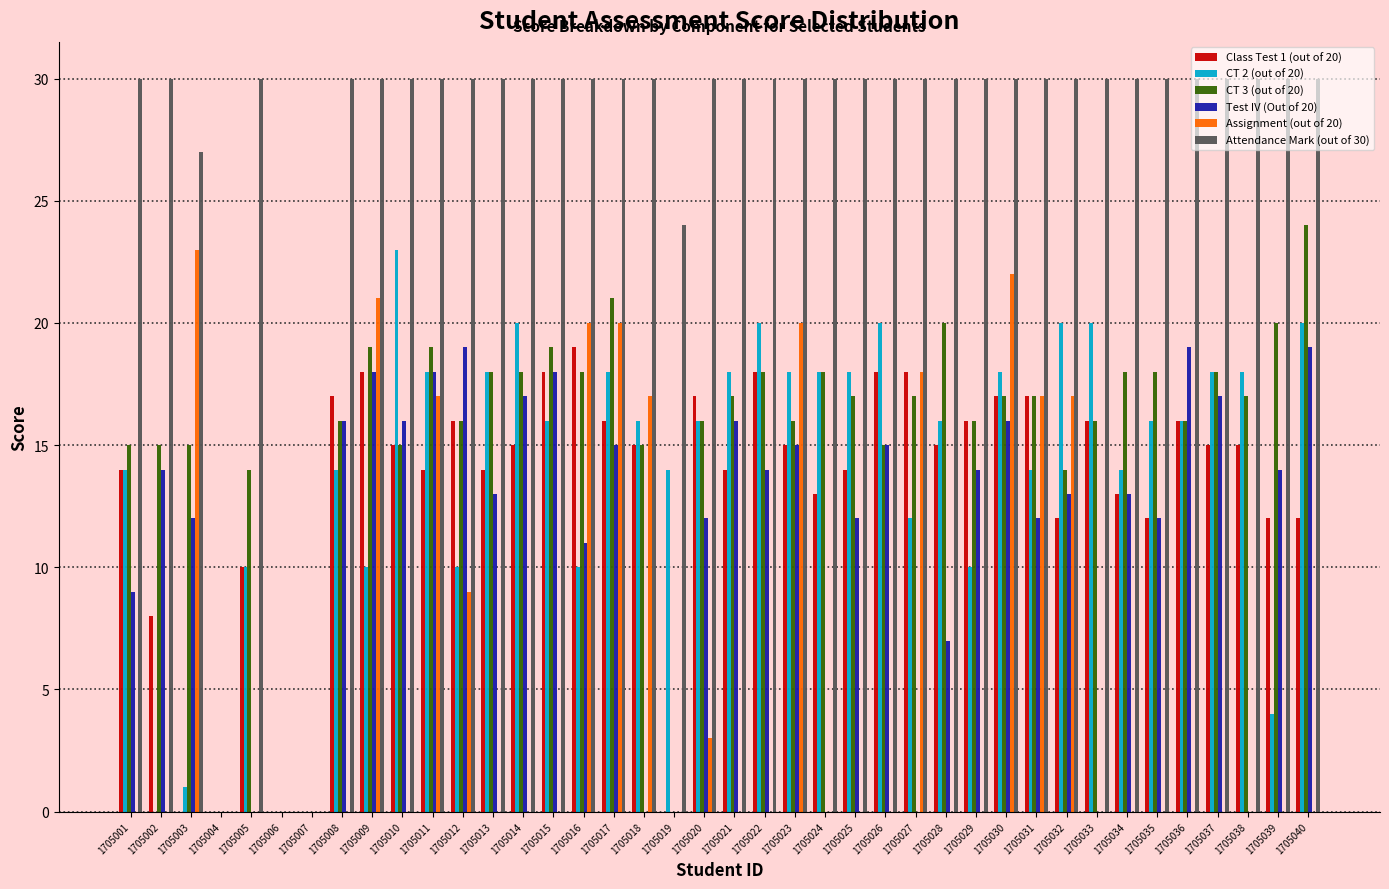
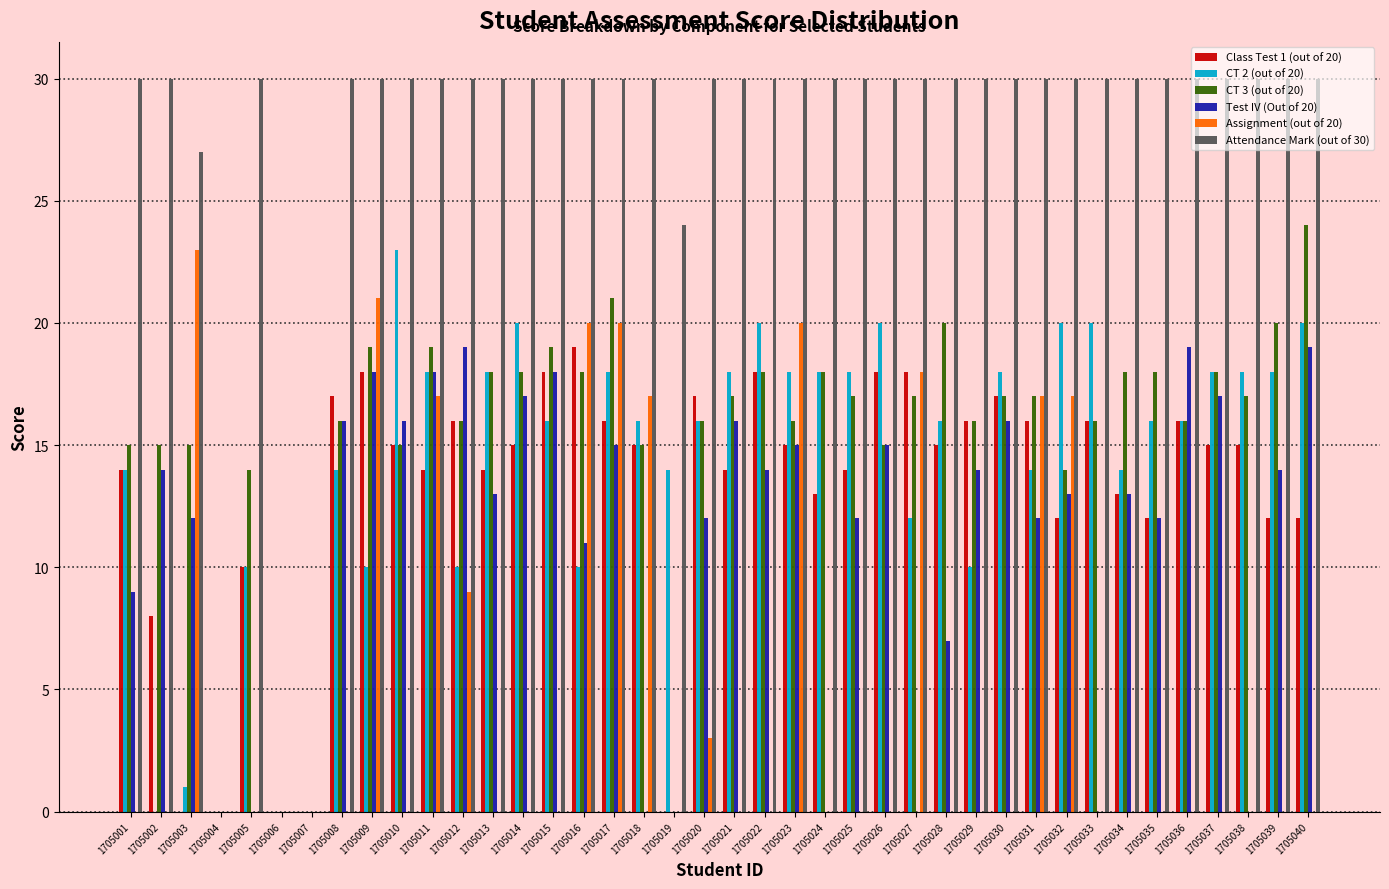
  {
    "Class Test 1 (out of 20)": {
      "1705001": 14,
      "1705002": 8,
      "1705003": 0,
      "1705004": 0,
      "1705005": 10,
      "1705006": 0,
      "1705007": 0,
      "1705008": 17,
      "1705009": 18,
      "1705010": 15,
      "1705011": 14,
      "1705012": 16,
      "1705013": 14,
      "1705014": 15,
      "1705015": 18,
      "1705016": 19,
      "1705017": 16,
      "1705018": 15,
      "1705019": 0,
      "1705020": 17,
      "1705021": 14,
      "1705022": 18,
      "1705023": 15,
      "1705024": 13,
      "1705025": 14,
      "1705026": 18,
      "1705027": 18,
      "1705028": 15,
      "1705029": 16,
      "1705030": 17,
-     "1705031": 17,
+     "1705031": 16,
      "1705032": 12,
      "1705033": 16,
      "1705034": 13,
      "1705035": 12,
      "1705036": 16,
      "1705037": 15,
      "1705038": 15,
      "1705039": 12,
      "1705040": 12
    },
    "CT 2 (out of 20)": {
      "1705001": 14,
      "1705002": 0,
      "1705003": 1,
      "1705004": 0,
      "1705005": 10,
      "1705006": 0,
      "1705007": 0,
      "1705008": 14,
      "1705009": 10,
      "1705010": 23,
      "1705011": 18,
      "1705012": 10,
      "1705013": 18,
      "1705014": 20,
      "1705015": 16,
      "1705016": 10,
      "1705017": 18,
      "1705018": 16,
      "1705019": 14,
      "1705020": 16,
      "1705021": 18,
      "1705022": 20,
      "1705023": 18,
      "1705024": 18,
      "1705025": 18,
      "1705026": 20,
      "1705027": 12,
      "1705028": 16,
      "1705029": 10,
      "1705030": 18,
      "1705031": 14,
      "1705032": 20,
      "1705033": 20,
      "1705034": 14,
      "1705035": 16,
      "1705036": 16,
      "1705037": 18,
      "1705038": 18,
-     "1705039": 4,
+     "1705039": 18,
      "1705040": 20
    },
    "Assignment (out of 20)": {
      "1705001": 0,
      "1705002": 0,
      "1705003": 23,
      "1705004": 0,
      "1705005": 0,
      "1705006": 0,
      "1705007": 0,
      "1705008": 0,
      "1705009": 21,
      "1705010": 0,
      "1705011": 17,
      "1705012": 9,
      "1705013": 0,
      "1705014": 0,
      "1705015": 0,
      "1705016": 20,
      "1705017": 20,
      "1705018": 17,
      "1705019": 0,
      "1705020": 3,
      "1705021": 0,
      "1705022": 0,
      "1705023": 20,
      "1705024": 0,
      "1705025": 0,
      "1705026": 0,
      "1705027": 18,
      "1705028": 0,
      "1705029": 0,
-     "1705030": 22,
+     "1705030": 0,
      "1705031": 17,
      "1705032": 17,
      "1705033": 0,
      "1705034": 0,
      "1705035": 0,
      "1705036": 0,
      "1705037": 0,
      "1705038": 0,
      "1705039": 0,
      "1705040": 0
    }
  }
